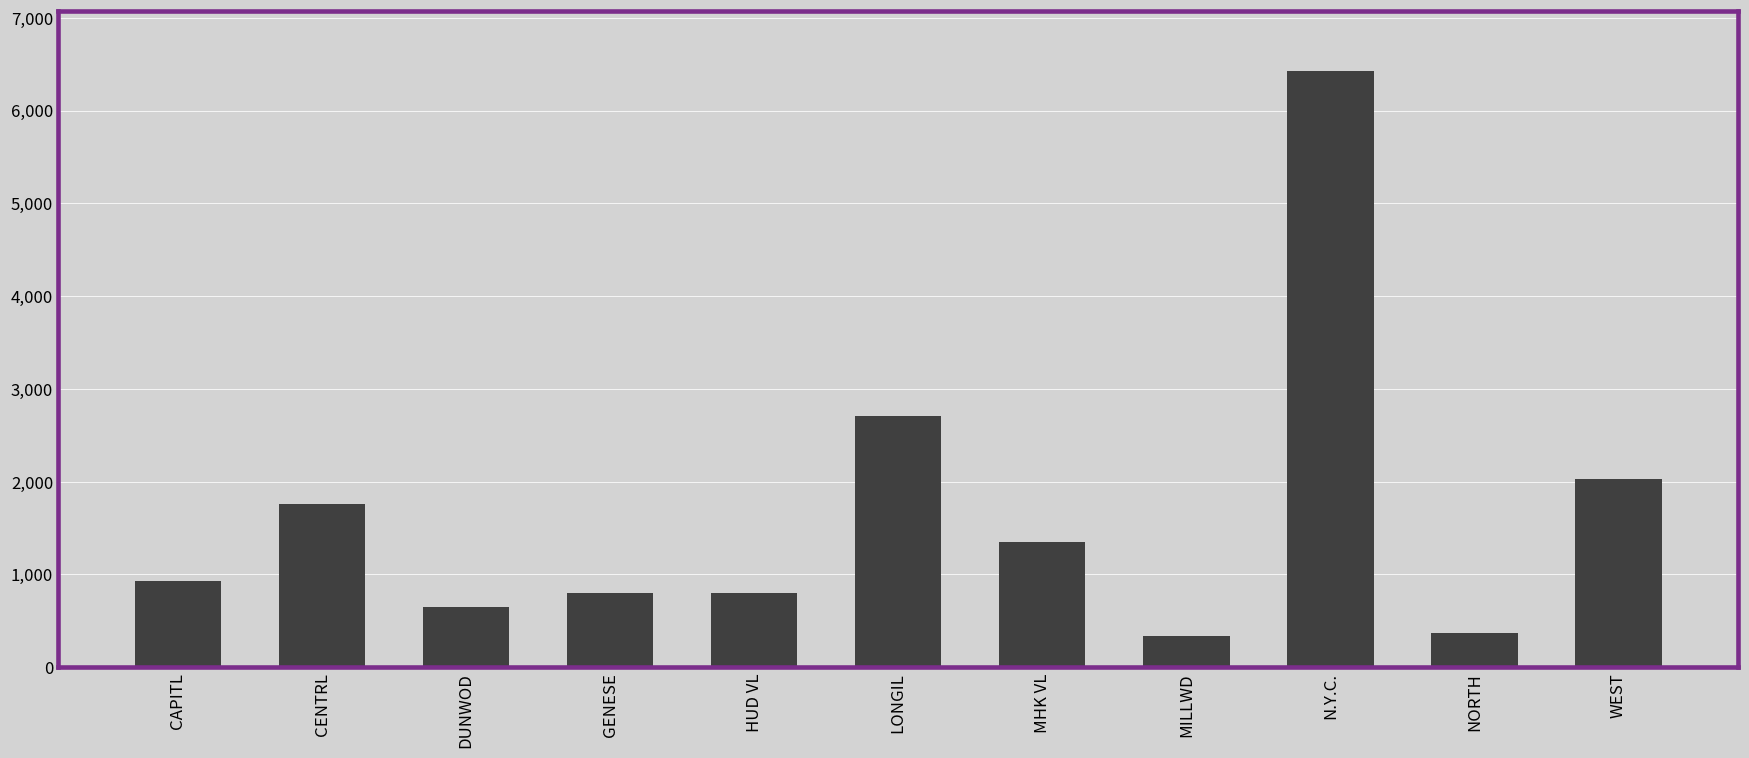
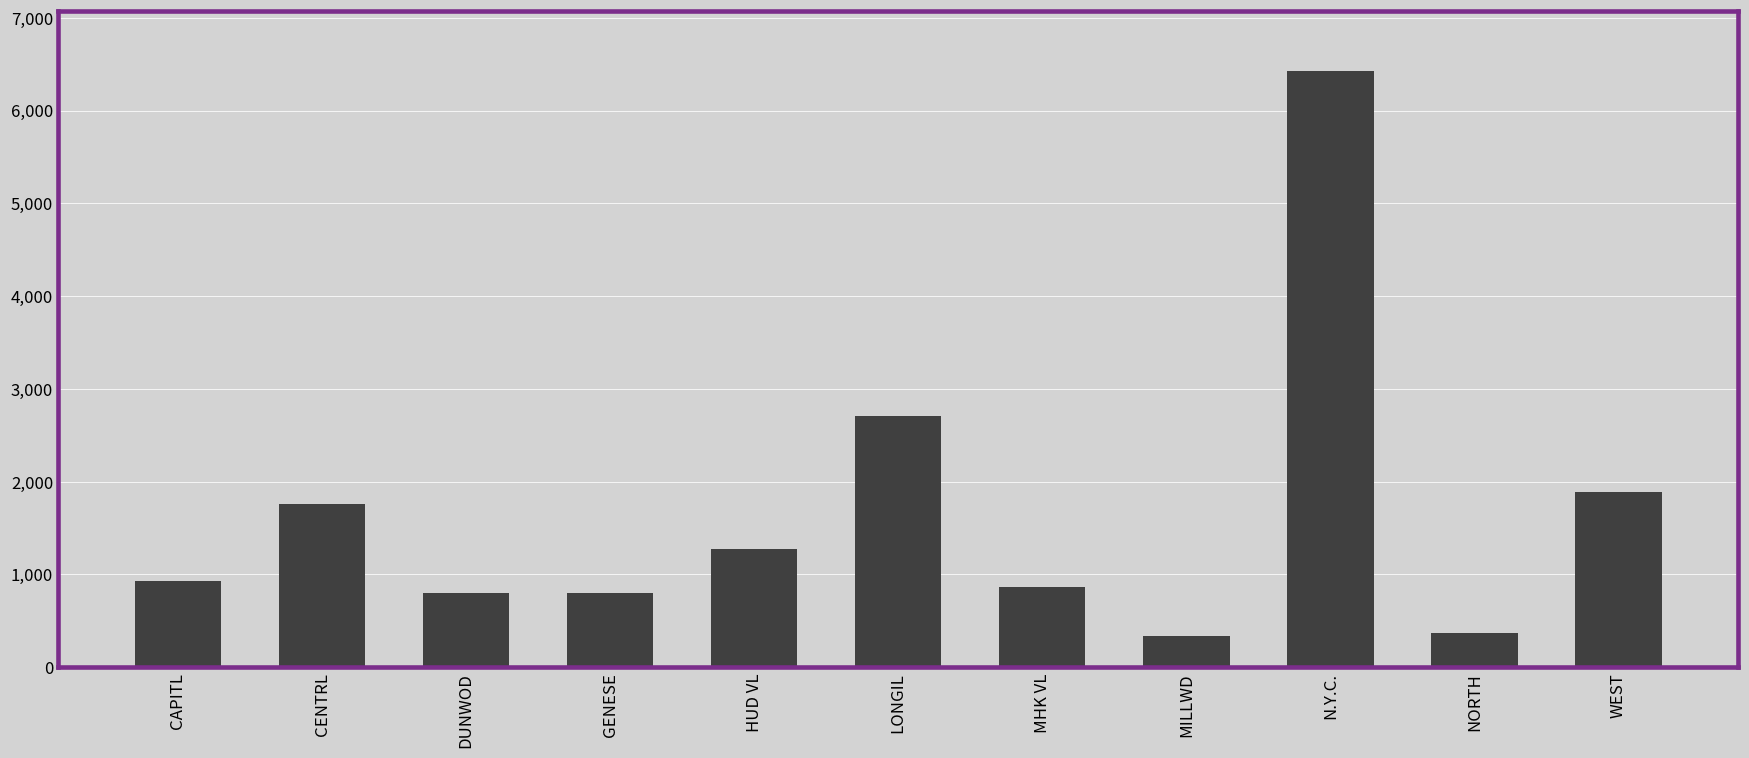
  {
    "CAPITL": "900",
    "CENTRL": "1,800",
-   "DUNWOD": "700",
+   "DUNWOD": "800",
    "GENESE": "800",
-   "HUD VL": "800",
+   "HUD VL": "1,300",
    "LONGIL": "2,700",
-   "MHK VL": "1,300",
+   "MHK VL": "900",
    "MILLWD": "300",
    "N.Y.C.": "6,400",
    "NORTH": "400",
-   "WEST": "2,000"
+   "WEST": "1,900"
  }
